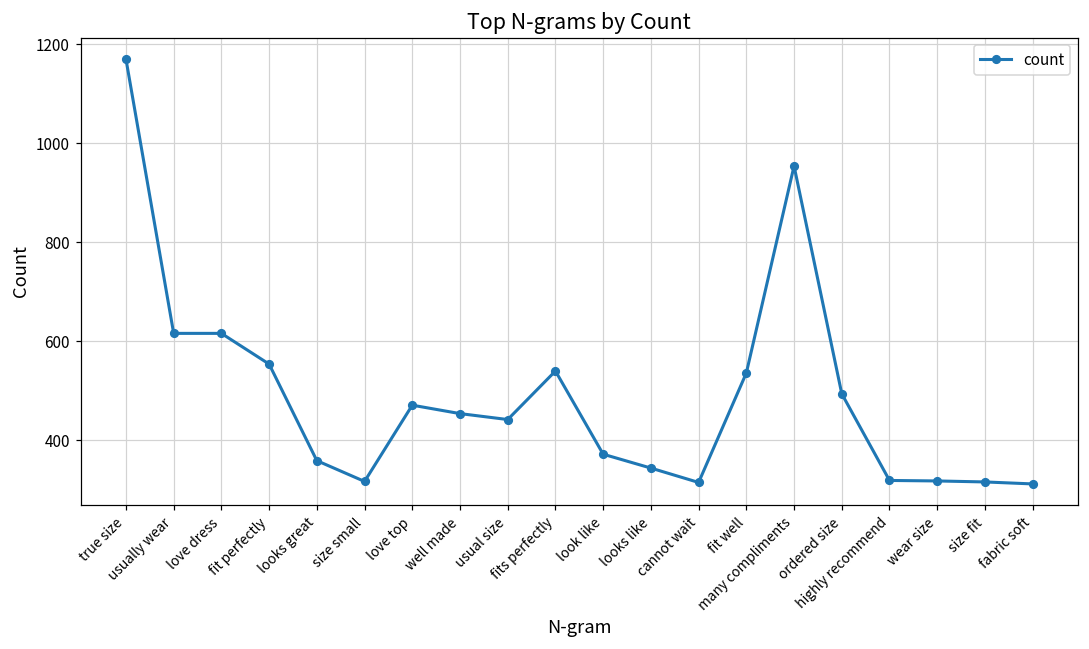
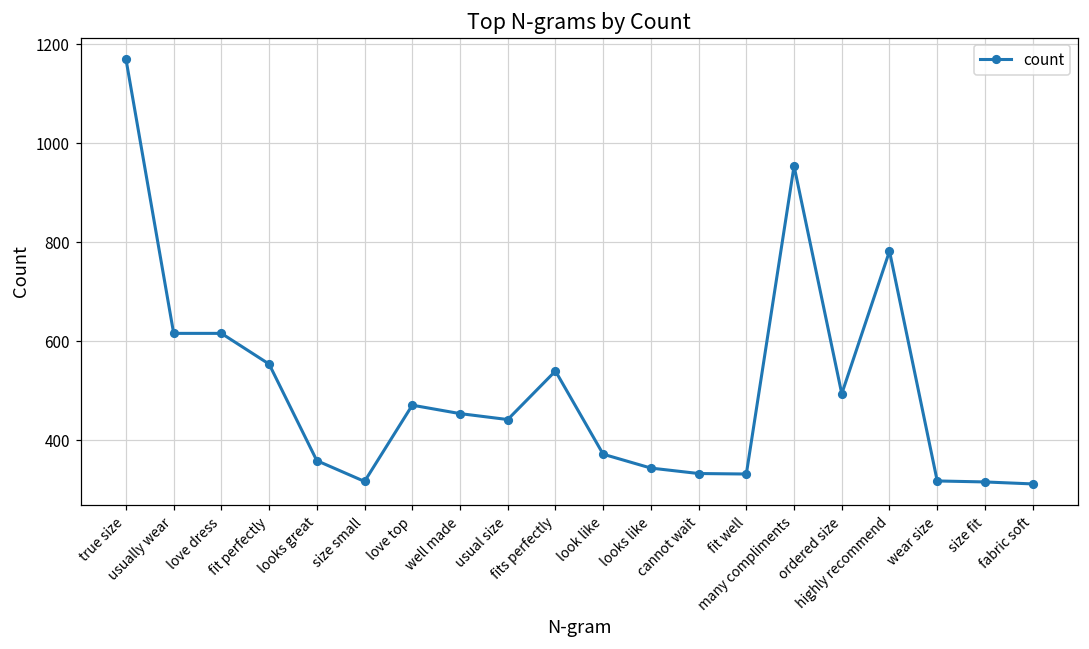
  {
    "true size": 1170,
    "usually wear": 620,
    "love dress": 620,
    "fit perfectly": 550,
    "looks great": 360,
    "size small": 320,
    "love top": 470,
    "well made": 450,
    "usual size": 440,
    "fits perfectly": 540,
    "look like": 370,
    "looks like": 340,
-   "cannot wait": 320,
-   "fit well": 540,
+   "cannot wait": 330,
+   "fit well": 330,
    "many compliments": 950,
    "ordered size": 490,
-   "highly recommend": 320,
+   "highly recommend": 780,
    "wear size": 320,
    "size fit": 320,
    "fabric soft": 310
  }
